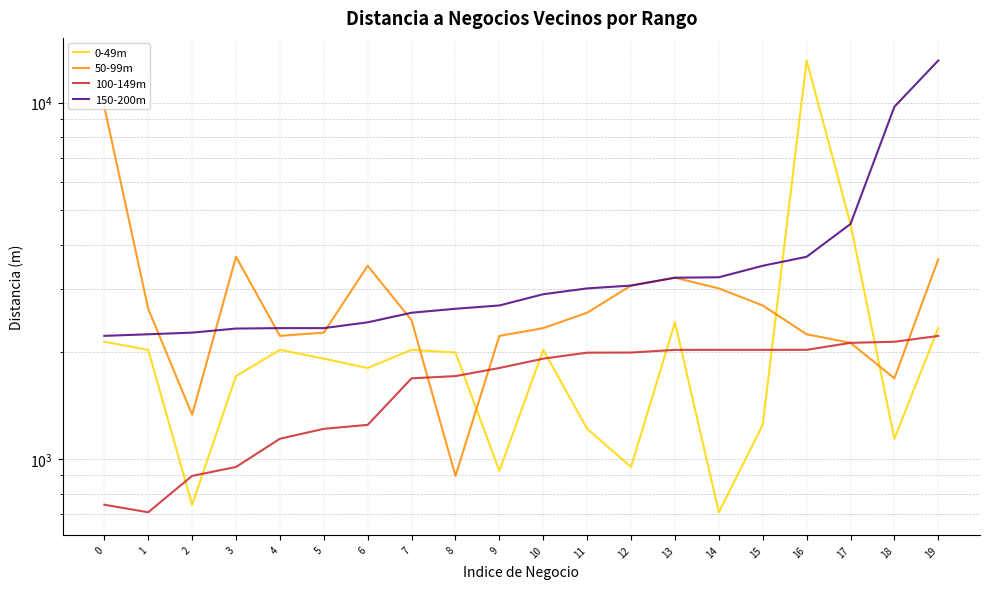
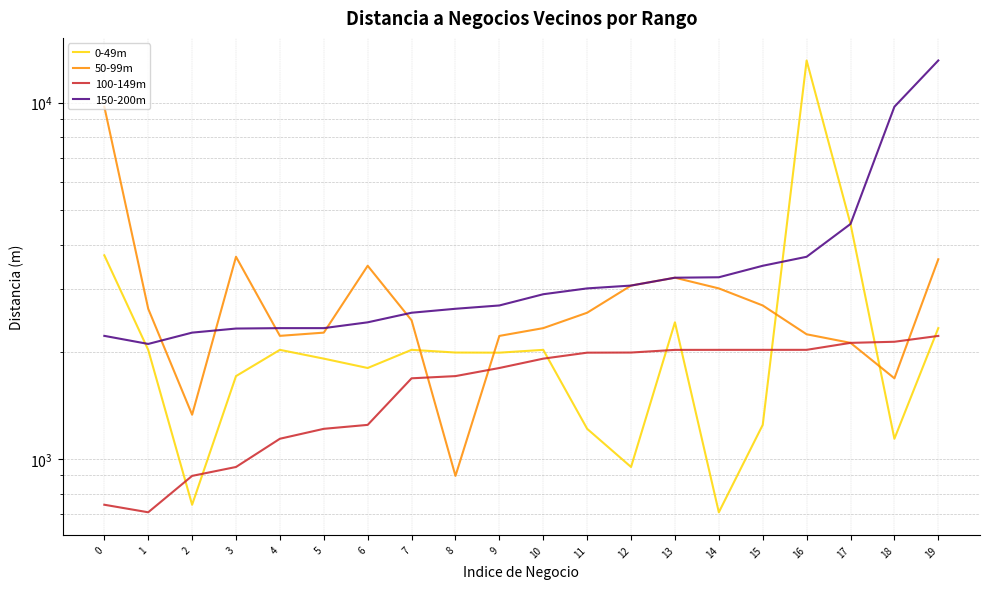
  {
    "0-49m": {
-     "0": 2100,
+     "0": 3700,
      "1": 2000,
      "2": 740,
      "3": 1700,
      "4": 2000,
      "5": 1900,
      "6": 1800,
      "7": 2000,
      "8": 2000,
-     "9": 930,
+     "9": 2000,
      "10": 2000,
      "11": 1220,
      "12": 950,
      "13": 2400,
      "14": 710,
      "15": 1250,
      "16": 13100,
      "18": 1140,
      "19": 2300
    },
    "50-99m": {
      "1": 2600,
      "2": 1330,
      "3": 3700,
      "4": 2200,
      "5": 2300,
      "6": 3500,
      "7": 2500,
      "8": 900,
      "9": 2200,
      "10": 2300,
      "11": 2600,
      "14": 3000,
      "15": 2700,
      "16": 2200,
      "18": 1700,
      "19": 3600
    },
    "100-149m": {
      "0": 740,
      "1": 710,
      "2": 900,
      "3": 950,
      "4": 1140,
      "5": 1220,
      "6": 1250,
      "7": 1700,
      "8": 1700,
      "9": 1800,
      "10": 1900,
      "11": 2000,
      "12": 2000,
      "13": 2000,
      "14": 2000,
      "15": 2000,
      "16": 2000,
      "18": 2100,
      "19": 2200
    },
    "150-200m": {
      "0": 2200,
-     "1": 2200,
+     "1": 2100,
      "2": 2300,
      "3": 2300,
      "4": 2300,
      "5": 2300,
      "6": 2400,
      "7": 2600,
      "8": 2600,
      "9": 2700,
      "10": 2900,
      "11": 3000,
      "14": 3200,
      "15": 3500,
      "16": 3700,
      "18": 9700,
      "19": 13100
    }
  }
